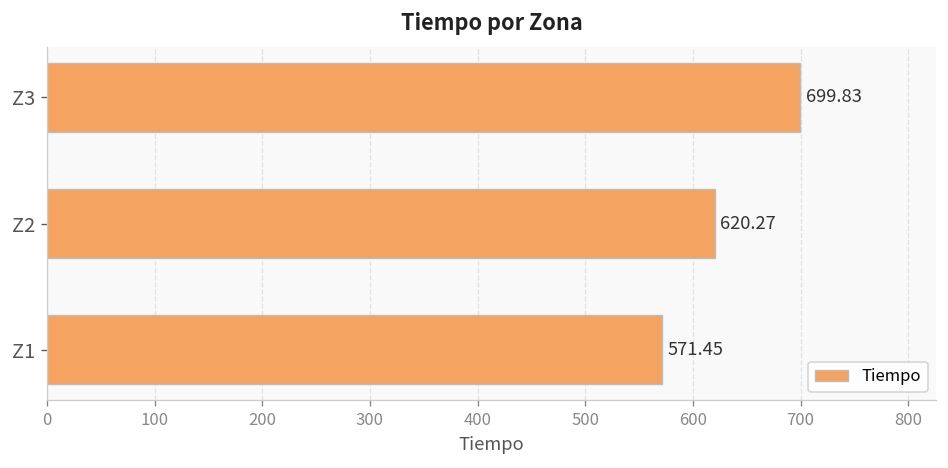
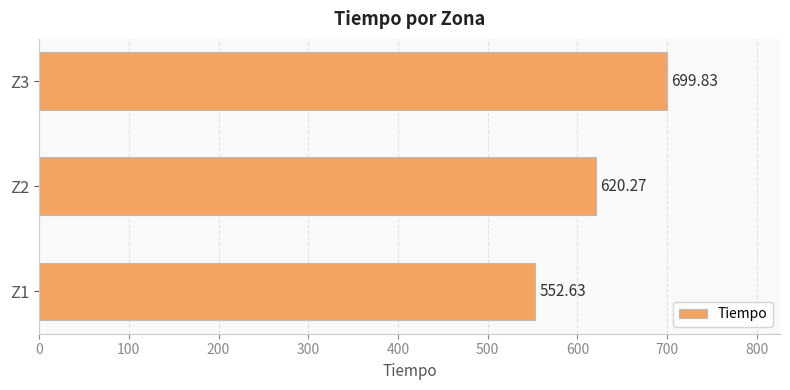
  {
    "Z3": 699.83,
    "Z2": 620.27,
-   "Z1": 571.45
+   "Z1": 552.63
  }
